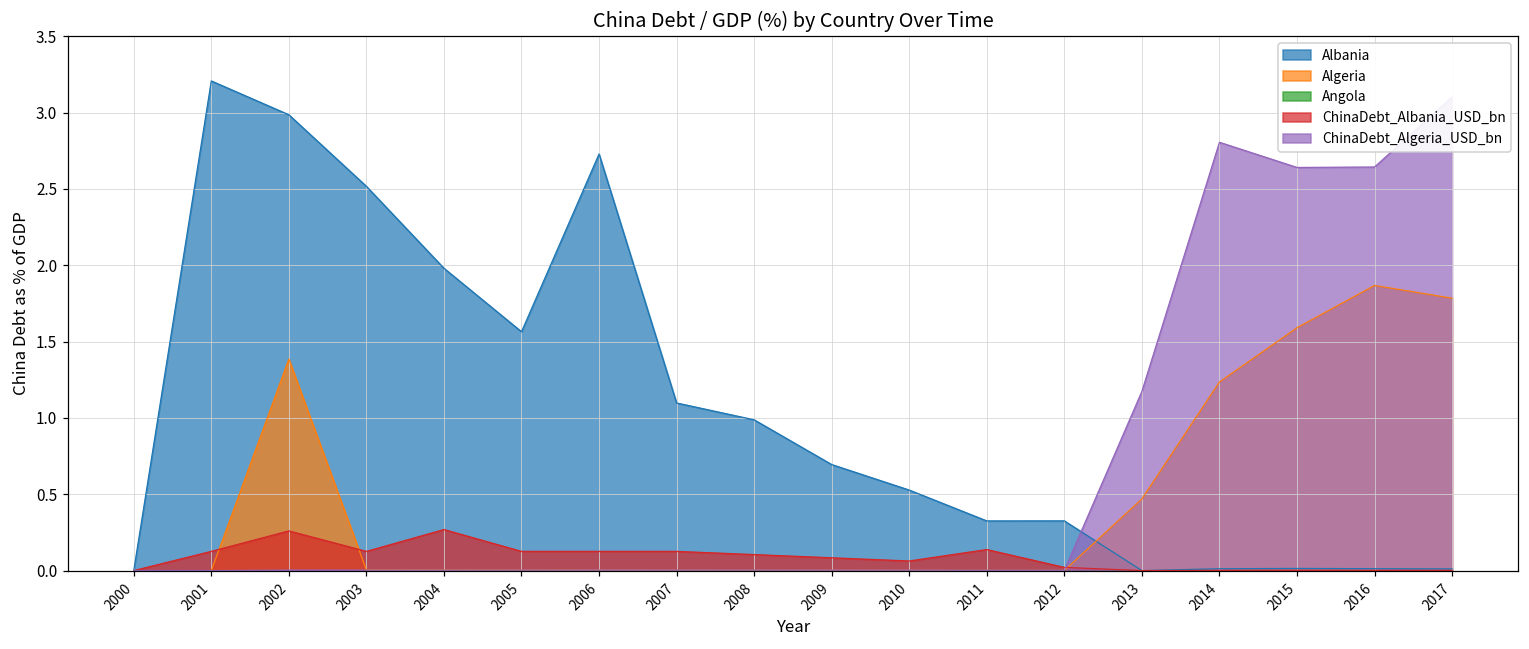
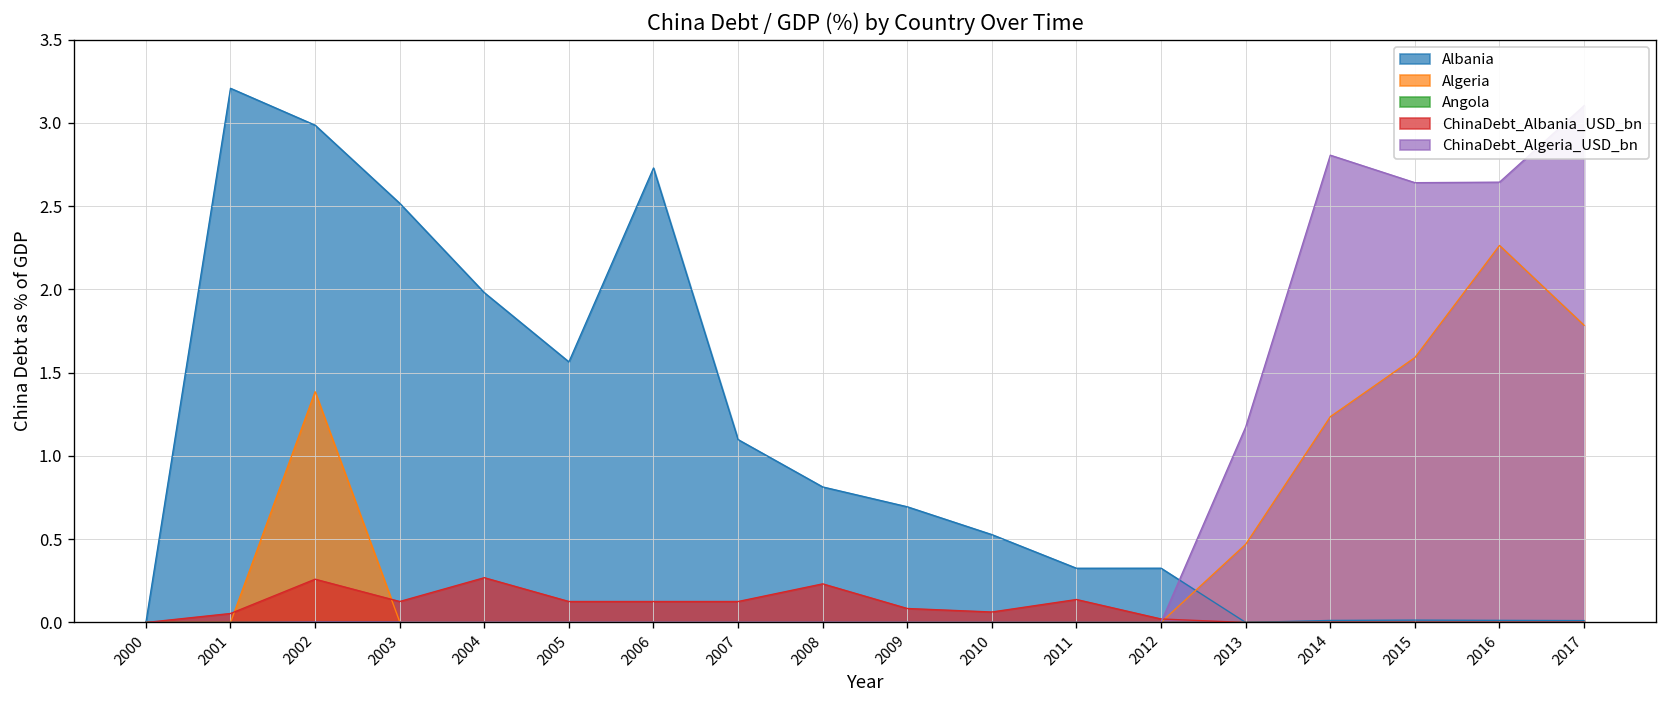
  {
    "Albania": {
      "2001": 3.21,
      "2002": 2.99,
      "2003": 2.52,
      "2004": 1.98,
      "2005": 1.56,
      "2006": 2.73,
      "2007": 1.10,
-     "2008": 0.99,
+     "2008": 0.81,
      "2009": 0.69,
      "2010": 0.53,
      "2011": 0.33,
      "2012": 0.33
    },
    "Algeria": {
      "2002": 1.39,
      "2013": 0.47,
      "2014": 1.24,
      "2015": 1.59,
-     "2016": 1.87,
+     "2016": 2.26,
      "2017": 1.78
    },
    "ChinaDebt_Albania_USD_bn": {
-     "2001": 0.13,
+     "2001": 0.05,
      "2002": 0.26,
      "2003": 0.13,
      "2004": 0.27,
      "2005": 0.13,
      "2006": 0.13,
      "2007": 0.13,
-     "2008": 0.11,
+     "2008": 0.23,
      "2009": 0.08,
      "2010": 0.06,
      "2011": 0.14,
      "2012": 0.02
    },
    "ChinaDebt_Algeria_USD_bn": {
      "2013": 1.17,
      "2014": 2.81,
      "2015": 2.64,
      "2016": 2.64
    }
  }
